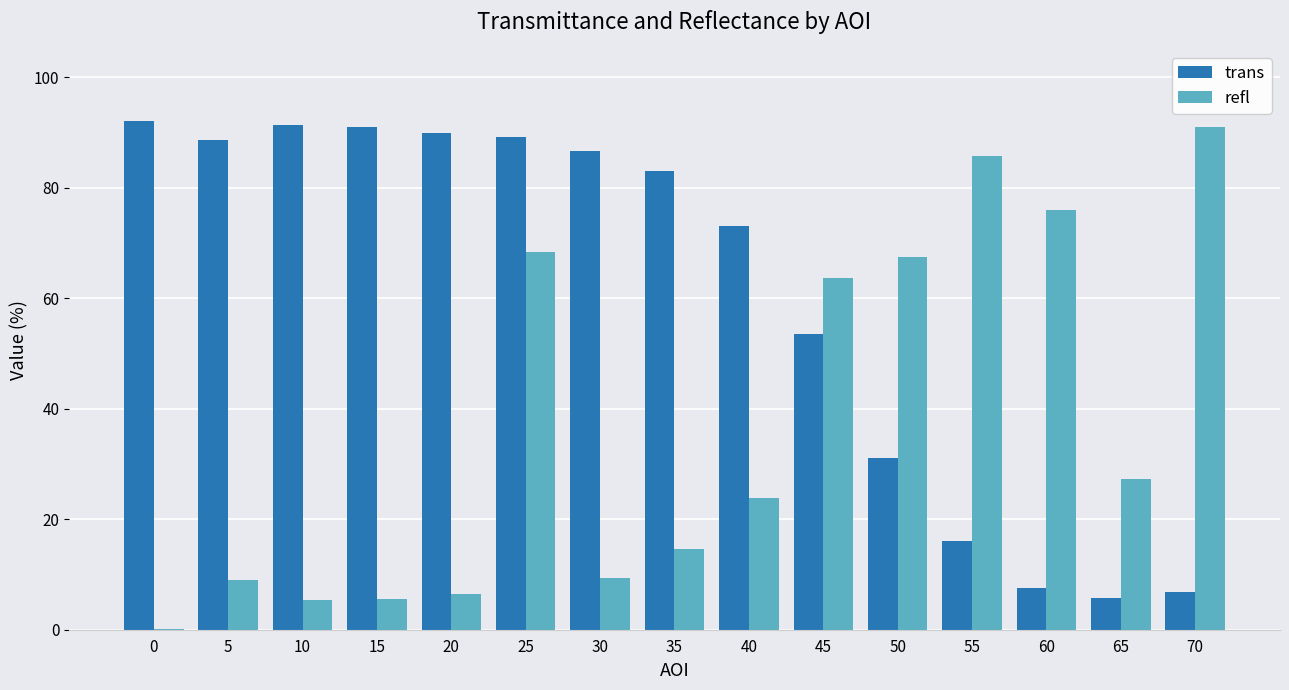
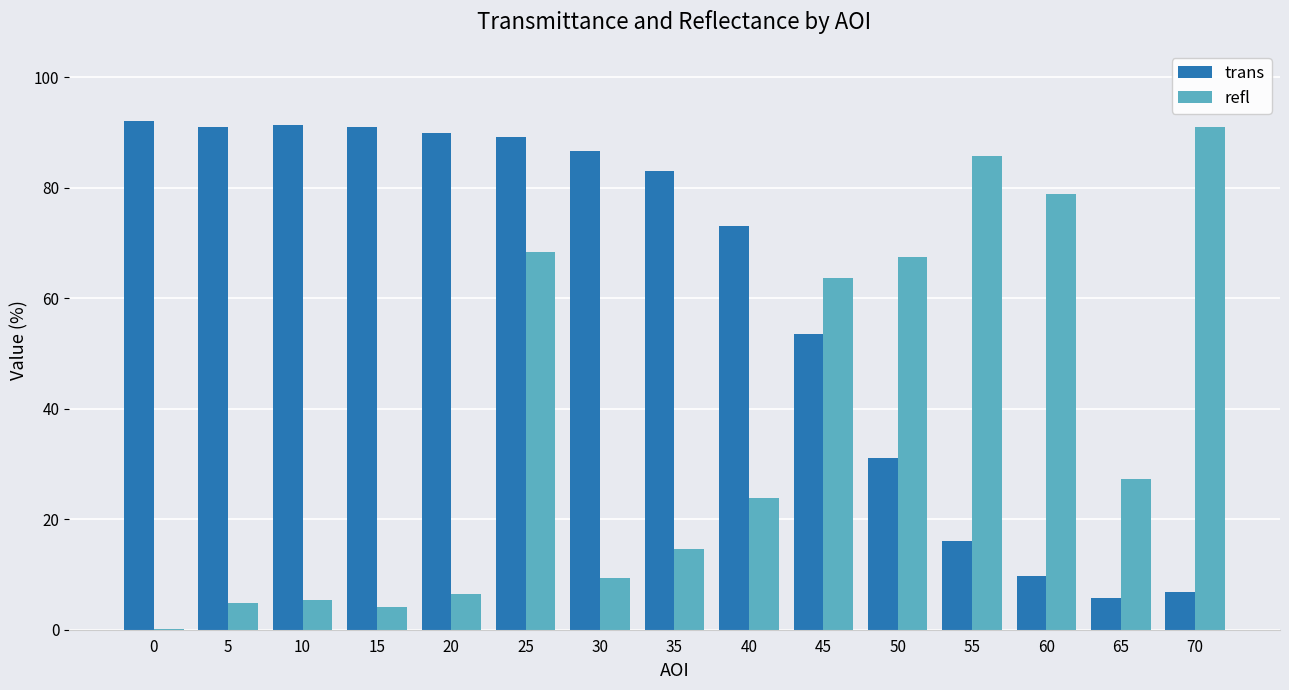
  {
    "trans": {
      "0": 92,
-     "5": 89,
+     "5": 91,
      "10": 91,
      "15": 91,
      "20": 90,
      "25": 89,
      "30": 87,
      "35": 83,
      "40": 73,
      "45": 54,
      "50": 31,
      "55": 16,
-     "60": 8,
+     "60": 10,
      "65": 6,
      "70": 7
    },
    "refl": {
-     "5": 9,
+     "5": 5,
      "10": 5,
-     "15": 6,
+     "15": 4,
      "20": 7,
      "25": 68,
      "30": 9,
      "35": 15,
      "40": 24,
      "45": 64,
      "50": 67,
      "55": 86,
-     "60": 76,
+     "60": 79,
      "65": 27,
      "70": 91
    }
  }
